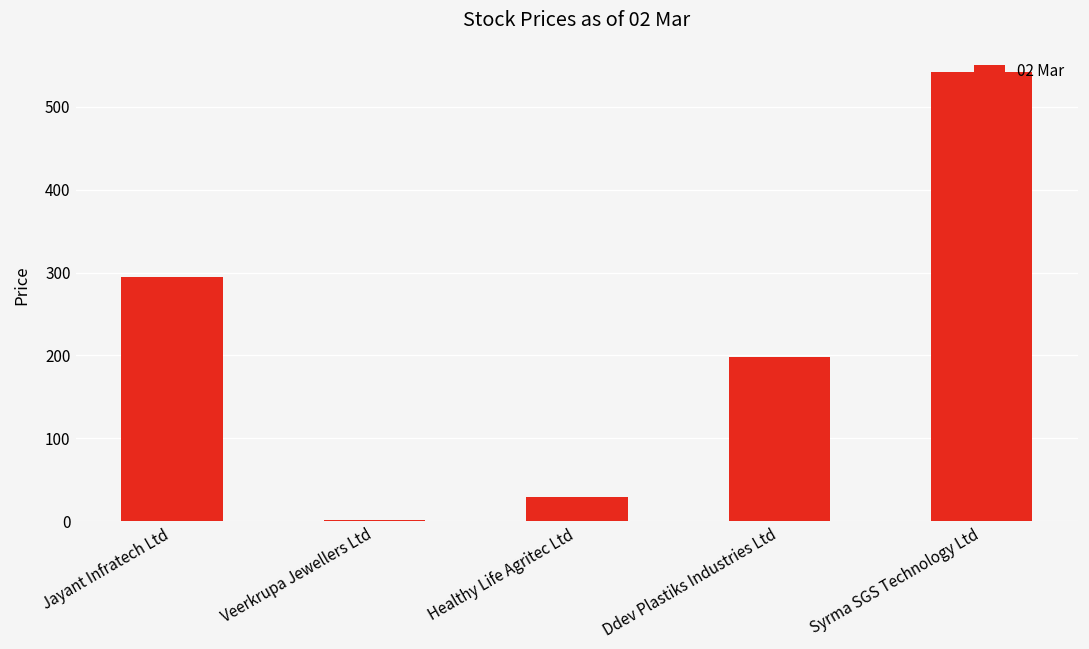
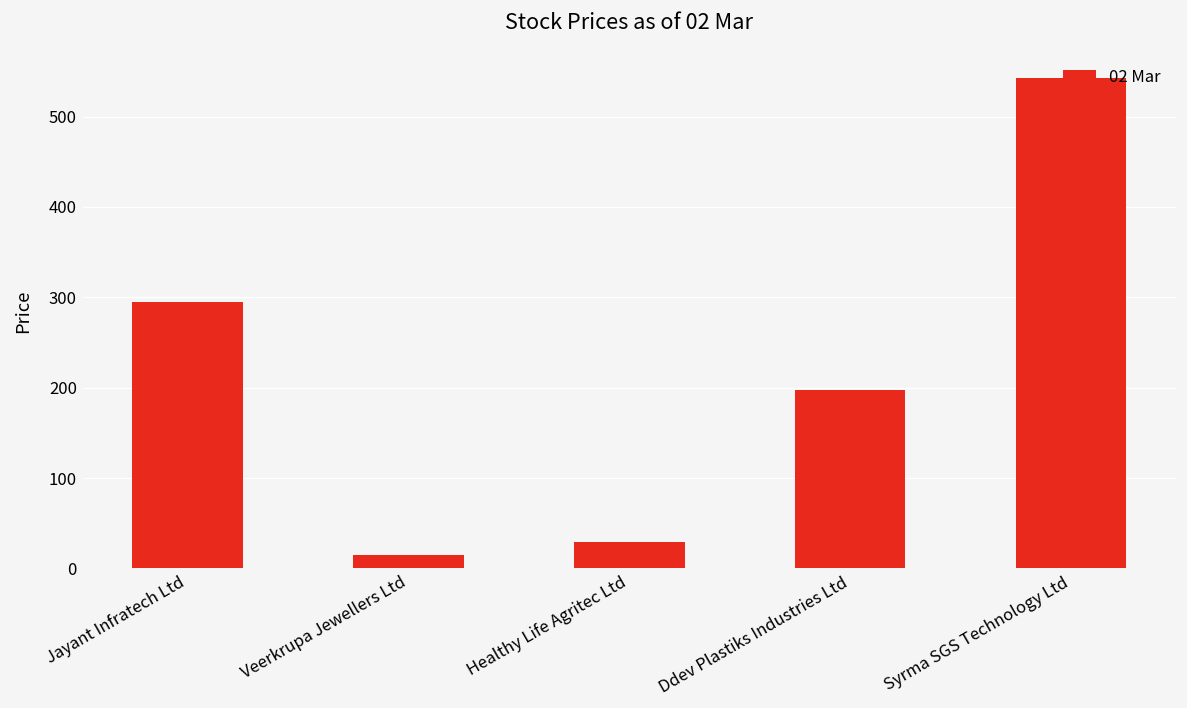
  {
    "Jayant Infratech Ltd": 300,
-   "Veerkrupa Jewellers Ltd": 0,
+   "Veerkrupa Jewellers Ltd": 20,
    "Healthy Life Agritec Ltd": 30,
    "Ddev Plastiks Industries Ltd": 200,
    "Syrma SGS Technology Ltd": 540
  }
